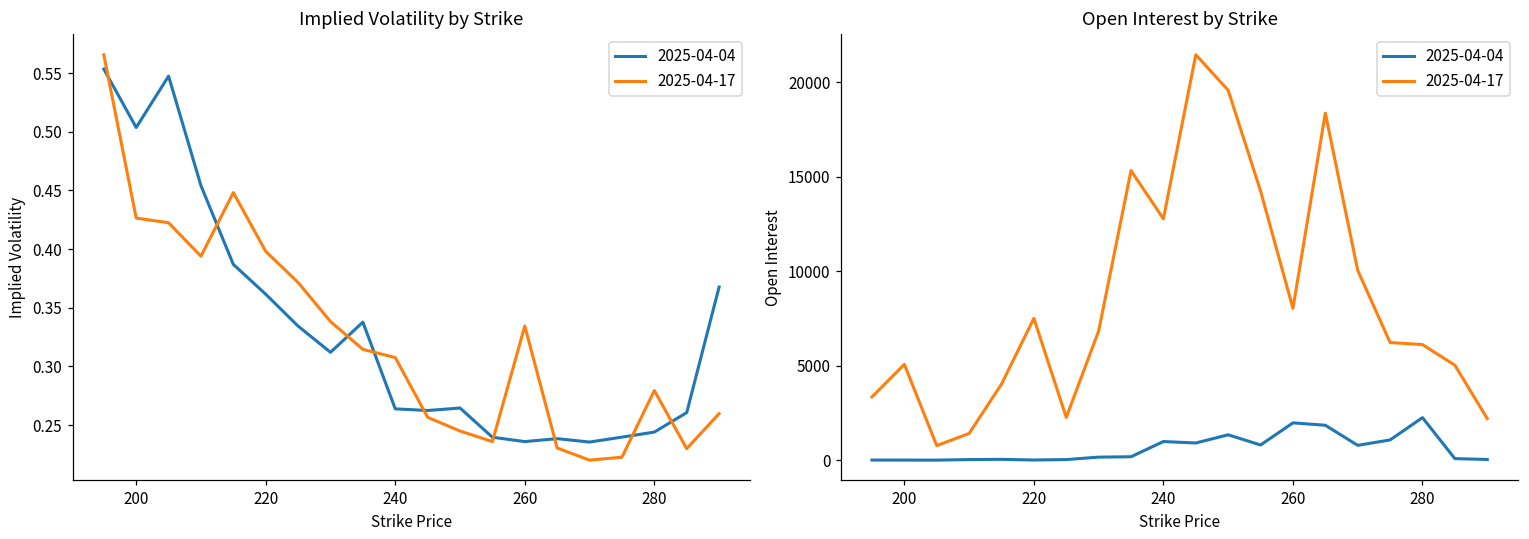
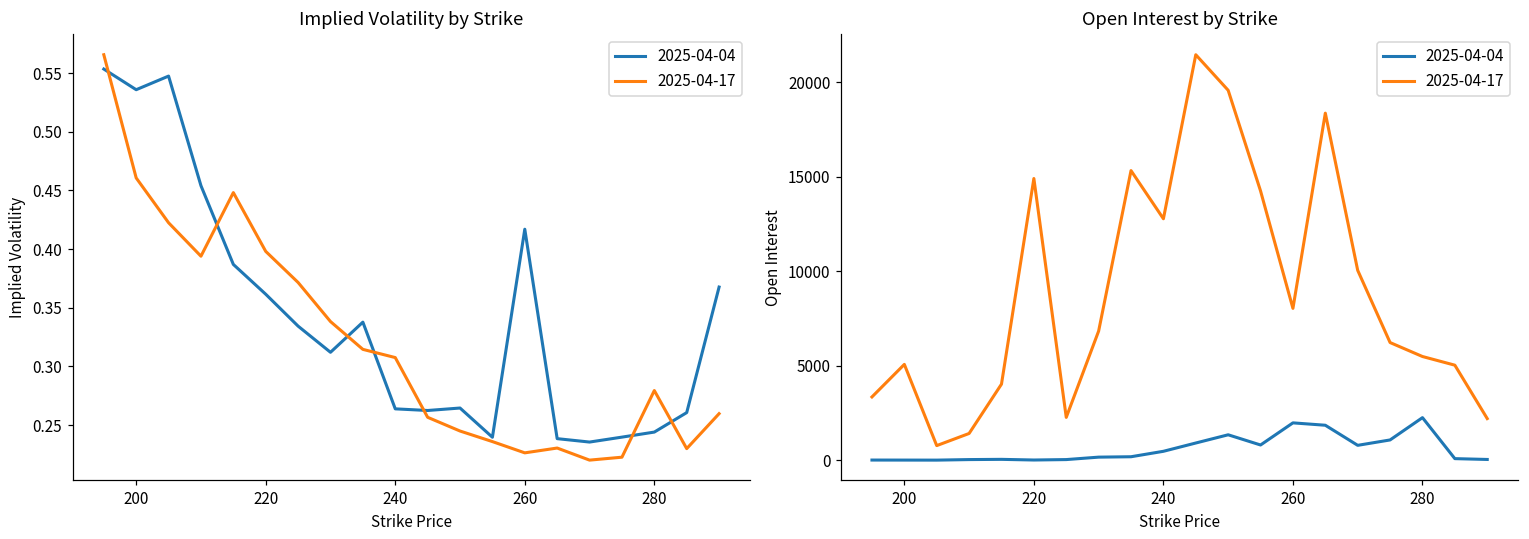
  {
    "Implied Volatility by Strike": {
      "2025-04-04": {
-       "200": 0.504,
+       "200": 0.536,
        "220": 0.362,
        "240": 0.264,
-       "260": 0.236,
+       "260": 0.417,
        "280": 0.244
      },
      "2025-04-17": {
-       "200": 0.427,
+       "200": 0.461,
        "220": 0.398,
        "240": 0.308,
-       "260": 0.335,
+       "260": 0.226,
        "280": 0.280
      }
    },
    "Open Interest by Strike": {
      "2025-04-04": {
        "200": 0,
        "220": 0,
-       "240": 1000,
+       "240": 500,
        "260": 2000,
        "280": 2300
      },
      "2025-04-17": {
        "200": 5100,
-       "220": 7500,
+       "220": 14900,
        "240": 12800,
        "260": 8000,
-       "280": 6100
+       "280": 5500
      }
    }
  }
